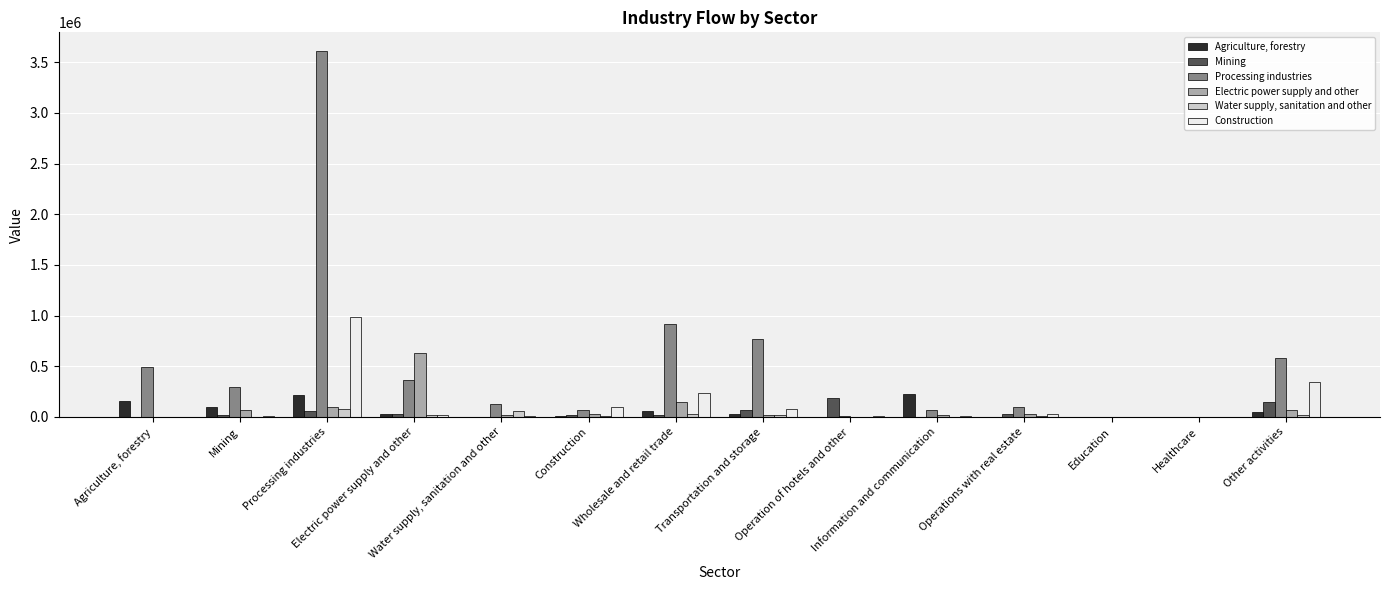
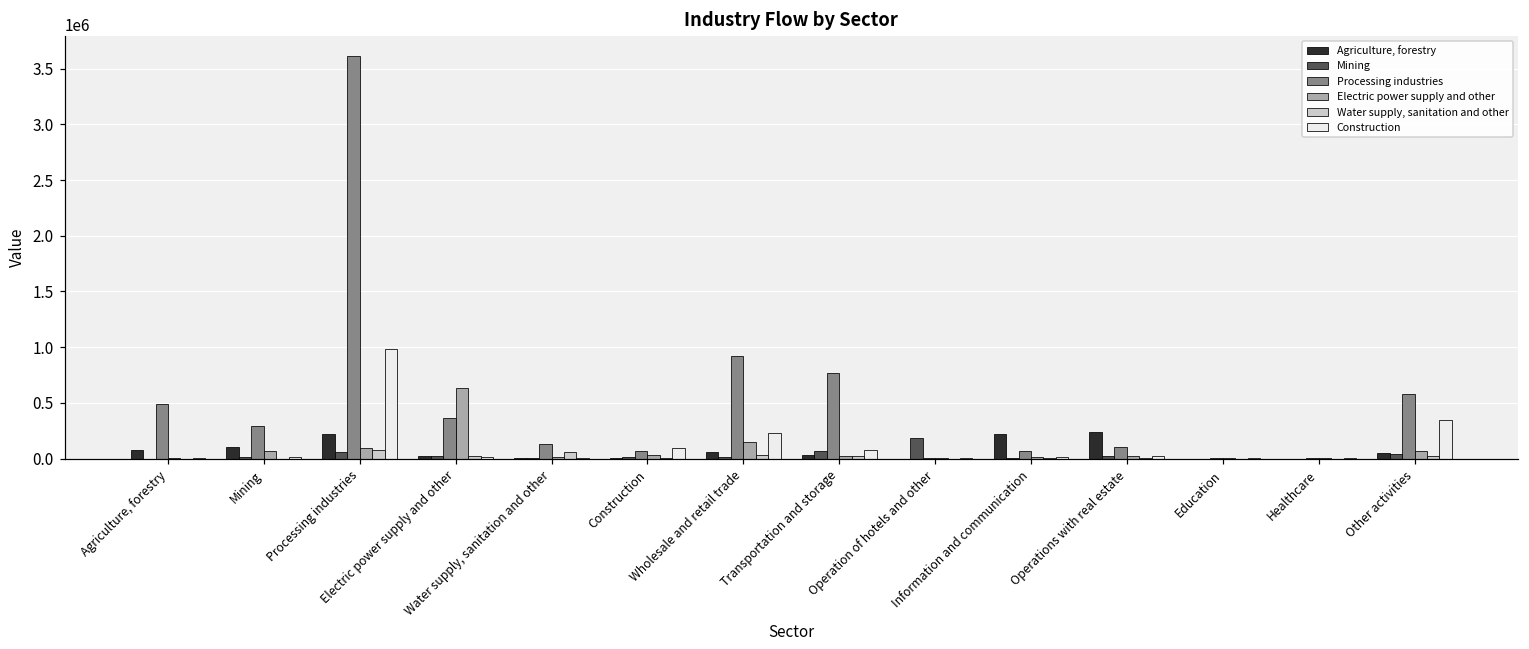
  {
    "Agriculture, forestry": {
-     "Agriculture, forestry": 160000,
+     "Agriculture, forestry": 80000,
      "Mining": 100000,
      "Processing industries": 220000,
      "Electric power supply and other": 30000,
      "Wholesale and retail trade": 60000,
      "Transportation and storage": 30000,
      "Information and communication": 220000,
-     "Operations with real estate": 0,
+     "Operations with real estate": 240000,
      "Other activities": 50000
    },
    "Mining": {
      "Processing industries": 60000,
      "Electric power supply and other": 30000,
      "Transportation and storage": 70000,
      "Operation of hotels and other": 180000,
      "Operations with real estate": 30000,
-     "Other activities": 150000
+     "Other activities": 40000
    }
  }
